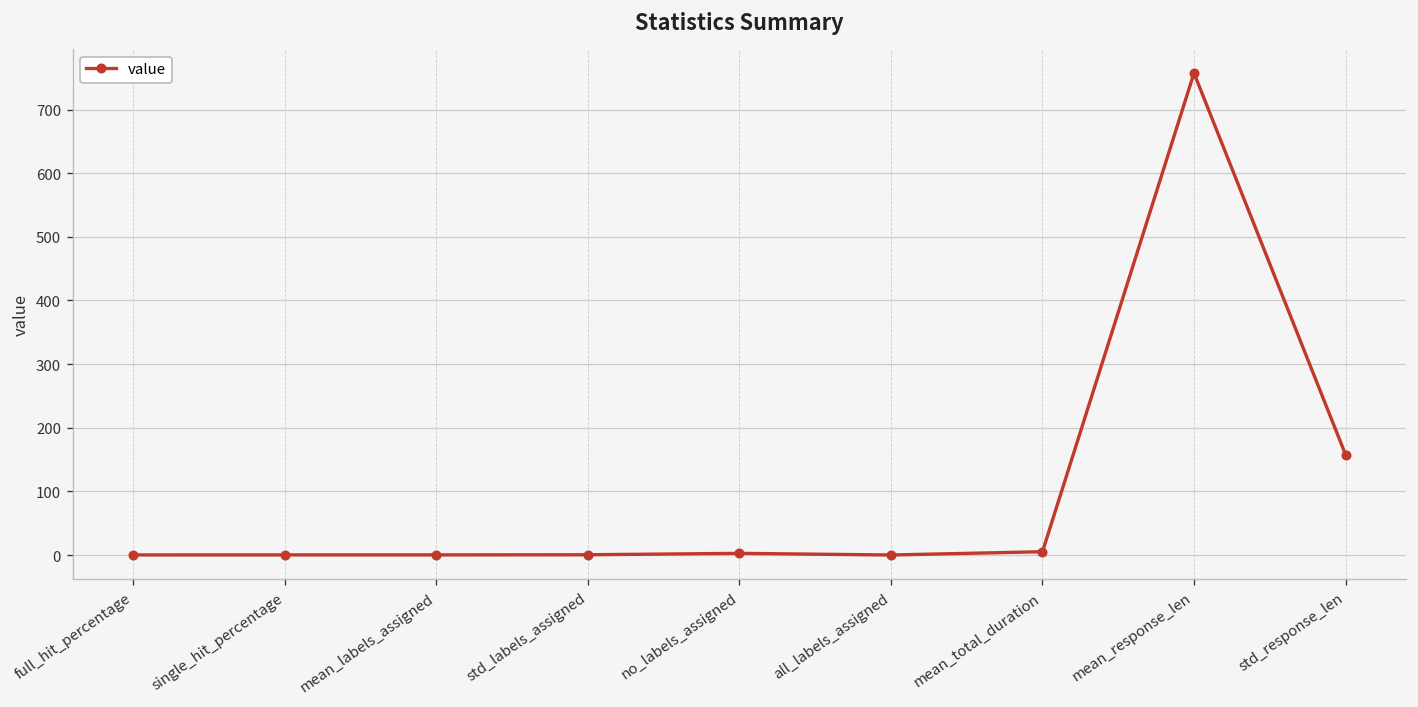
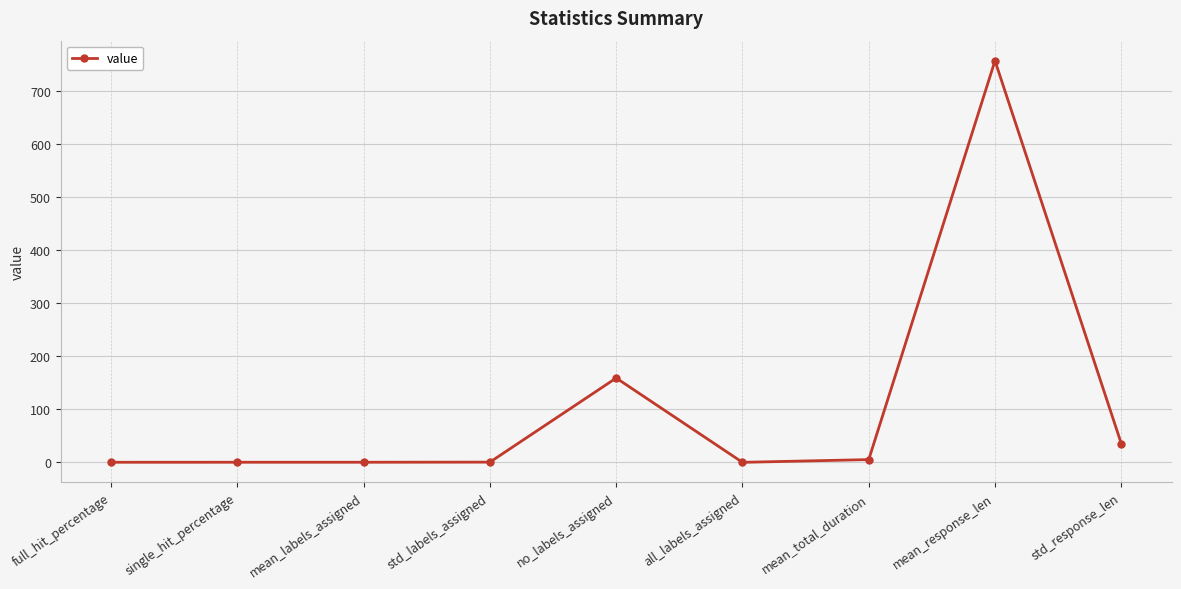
  {
    "full_hit_percentage": 0,
    "single_hit_percentage": 0,
    "mean_labels_assigned": 0,
    "std_labels_assigned": 0,
-   "no_labels_assigned": 0,
+   "no_labels_assigned": 160,
    "all_labels_assigned": 0,
    "mean_total_duration": 10,
    "mean_response_len": 760,
-   "std_response_len": 160
+   "std_response_len": 40
  }
